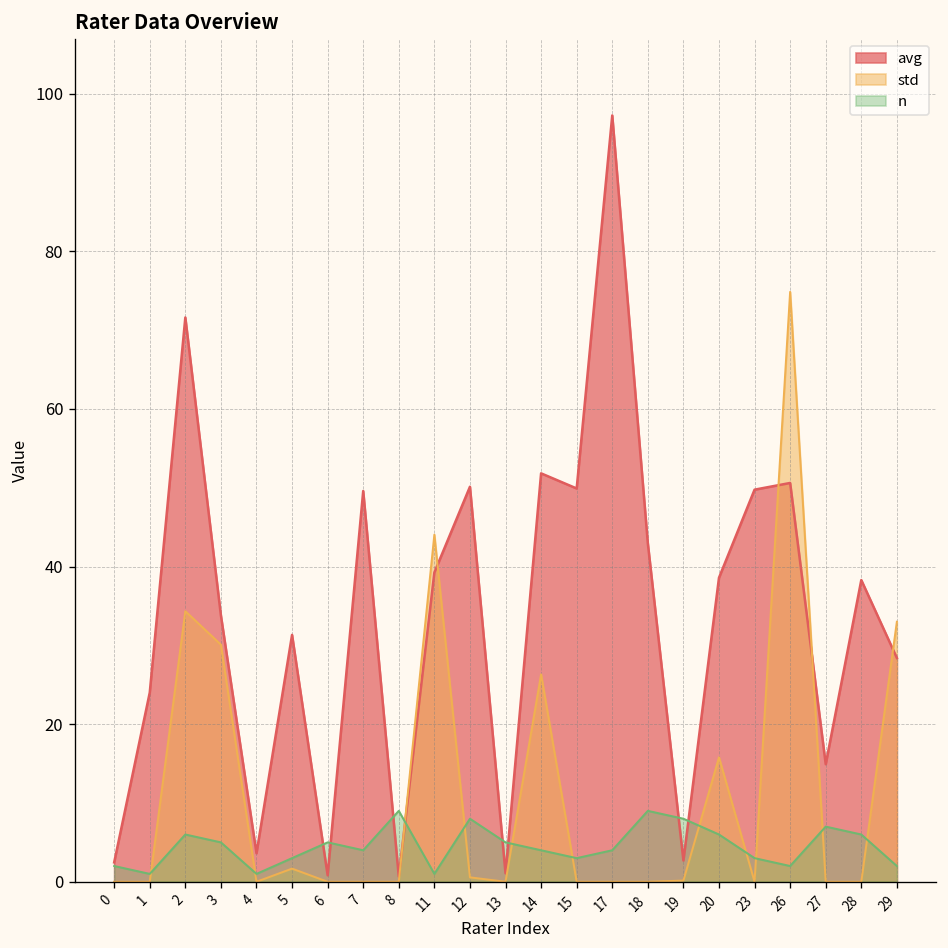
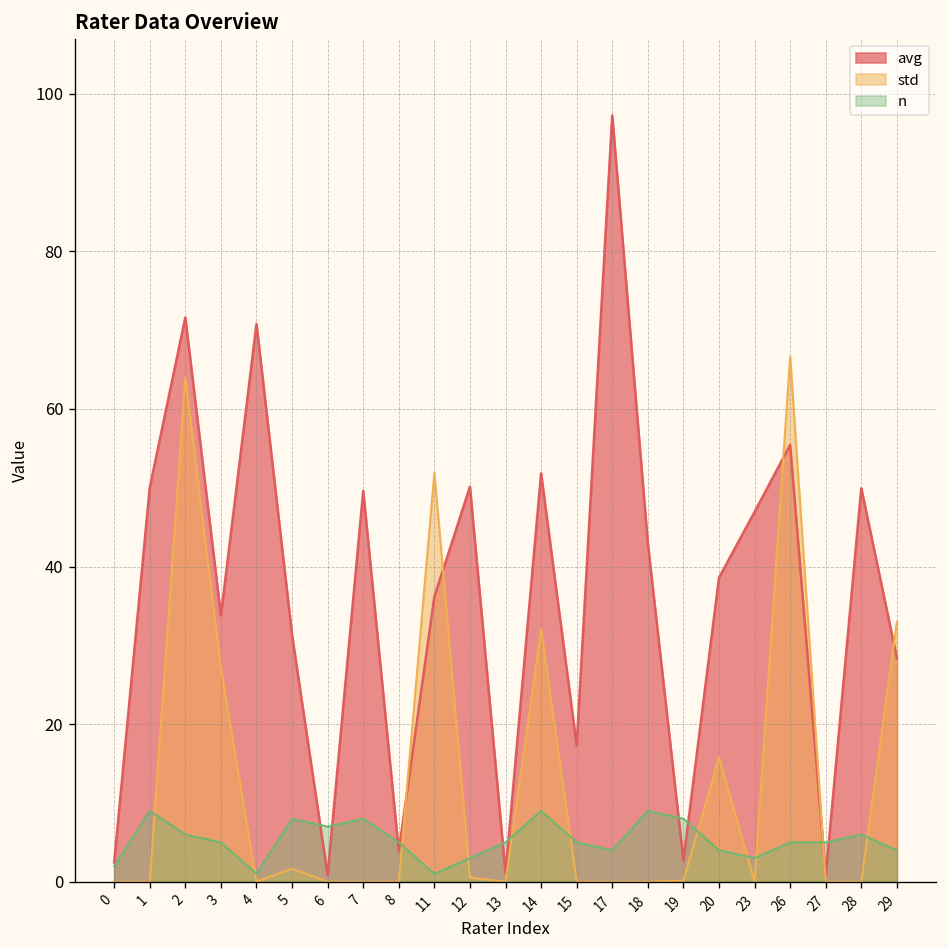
  {
    "avg": {
      "0": 2,
-     "1": 24,
+     "1": 50,
      "2": 72,
      "3": 34,
-     "4": 4,
+     "4": 71,
      "5": 31,
      "6": 1,
      "7": 50,
-     "8": 1,
-     "11": 39,
+     "8": 4,
+     "11": 36,
      "12": 50,
      "13": 1,
      "14": 52,
-     "15": 50,
+     "15": 17,
      "17": 97,
      "18": 43,
      "19": 3,
      "20": 39,
-     "23": 50,
-     "26": 51,
-     "27": 15,
-     "28": 38,
+     "23": 47,
+     "26": 55,
+     "27": 1,
+     "28": 50,
      "29": 28
    },
    "std": {
      "0": 0,
      "1": 0,
-     "2": 34,
-     "3": 30,
+     "2": 64,
+     "3": 27,
      "4": 0,
      "5": 2,
      "6": 0,
      "7": 0,
      "8": 0,
-     "11": 44,
+     "11": 52,
      "12": 1,
      "13": 0,
-     "14": 26,
+     "14": 32,
      "15": 0,
      "17": 0,
      "18": 0,
      "19": 0,
      "20": 16,
      "23": 0,
-     "26": 75,
+     "26": 67,
      "27": 0,
      "28": 0,
      "29": 33
    },
    "n": {
      "0": 2,
-     "1": 1,
+     "1": 9,
      "2": 6,
      "3": 5,
      "4": 1,
-     "5": 3,
-     "6": 5,
-     "7": 4,
-     "8": 9,
+     "5": 8,
+     "6": 7,
+     "7": 8,
+     "8": 5,
      "11": 1,
-     "12": 8,
+     "12": 3,
      "13": 5,
-     "14": 4,
-     "15": 3,
+     "14": 9,
+     "15": 5,
      "17": 4,
      "18": 9,
      "19": 8,
-     "20": 6,
+     "20": 4,
      "23": 3,
-     "26": 2,
-     "27": 7,
+     "26": 5,
+     "27": 5,
      "28": 6,
-     "29": 2
+     "29": 4
    }
  }
